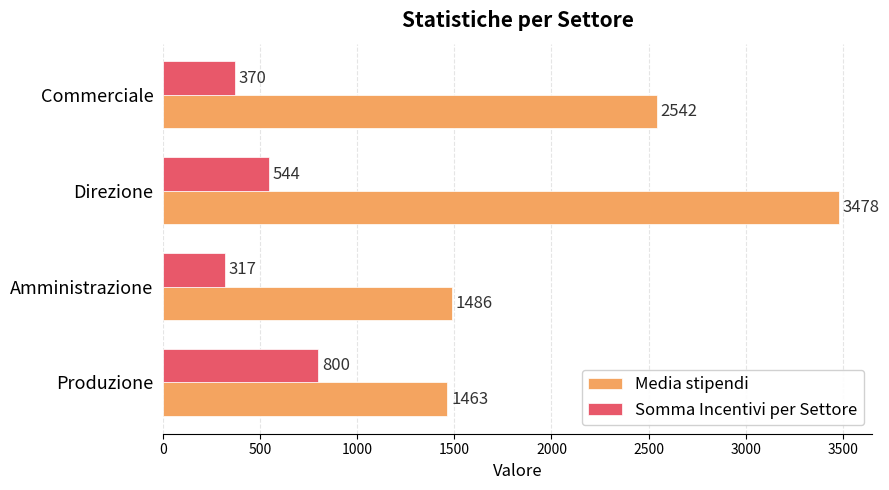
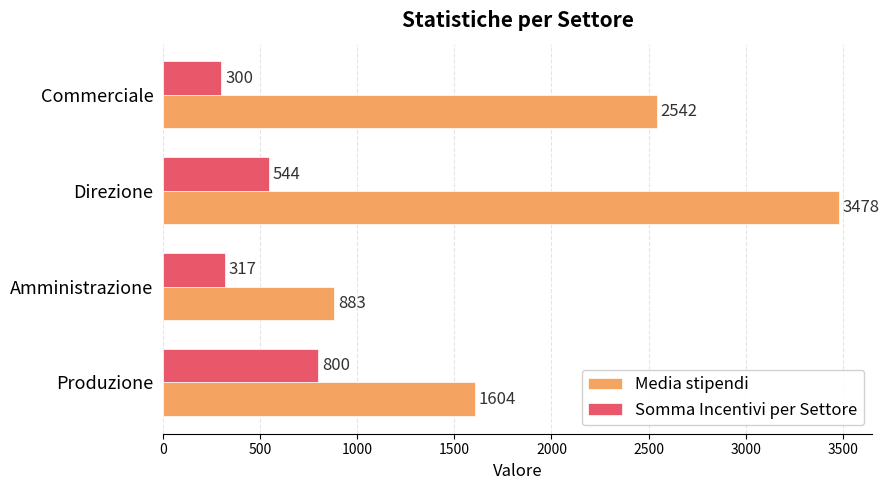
  {
    "Media stipendi": {
      "Commerciale": 2542,
      "Direzione": 3478,
-     "Amministrazione": 1486,
-     "Produzione": 1463
+     "Amministrazione": 883,
+     "Produzione": 1604
    },
    "Somma Incentivi per Settore": {
-     "Commerciale": 370,
+     "Commerciale": 300,
      "Direzione": 544,
      "Amministrazione": 317,
      "Produzione": 800
    }
  }
